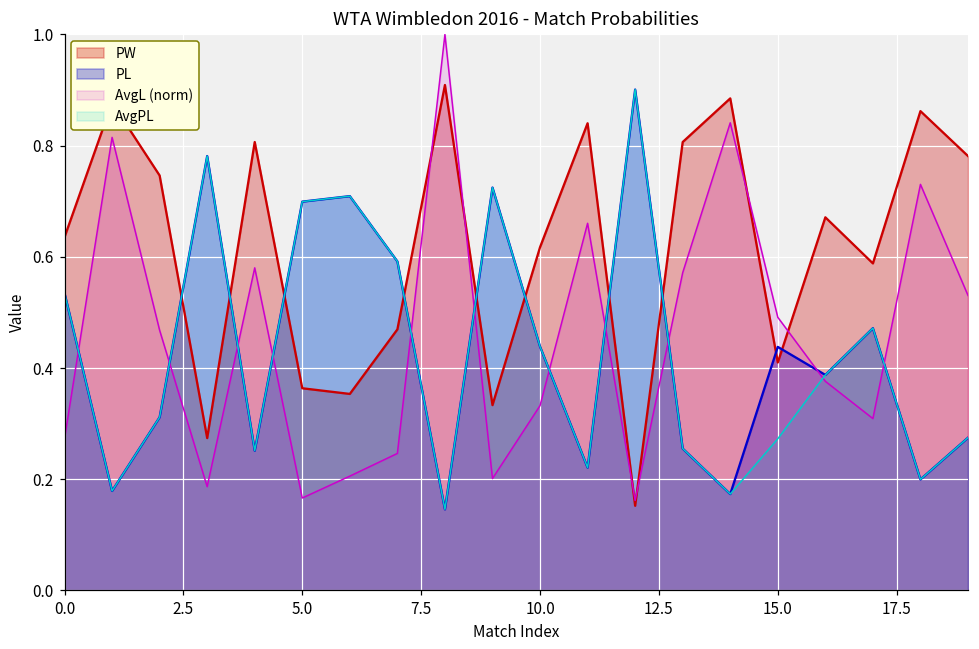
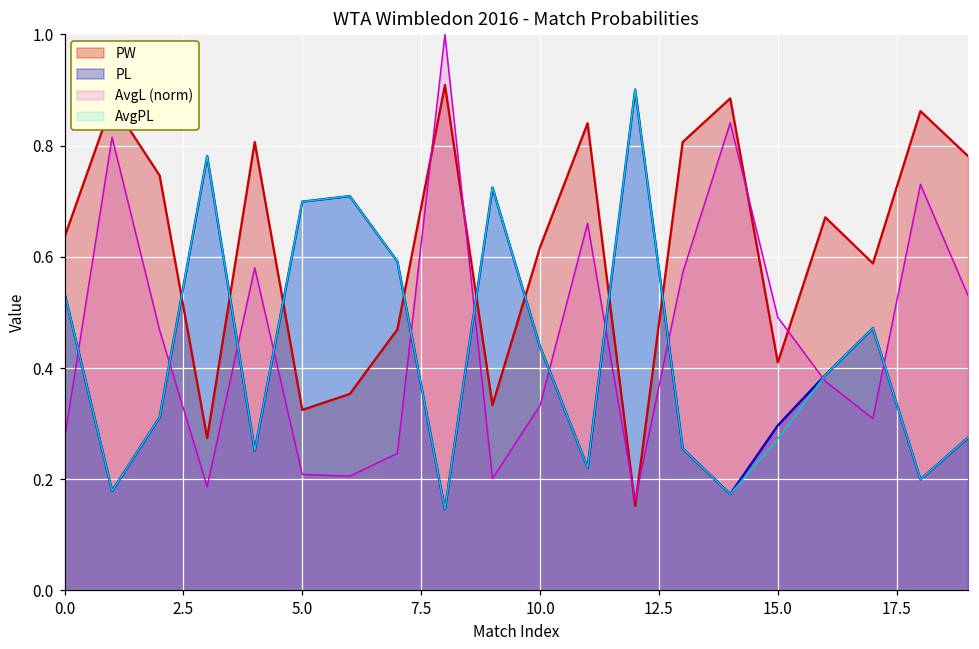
  {
    "PW": {
      "0.0": 0.64,
-     "5.0": 0.36,
+     "5.0": 0.32,
      "10.0": 0.62,
      "15.0": 0.41
    },
    "PL": {
-     "15.0": 0.44
+     "15.0": 0.30
    },
    "AvgL (norm)": {
      "0.0": 0.27,
-     "5.0": 0.17,
+     "5.0": 0.21,
      "10.0": 0.33,
      "15.0": 0.49
    },
    "AvgPL": {
      "15.0": 0.27
    }
  }
